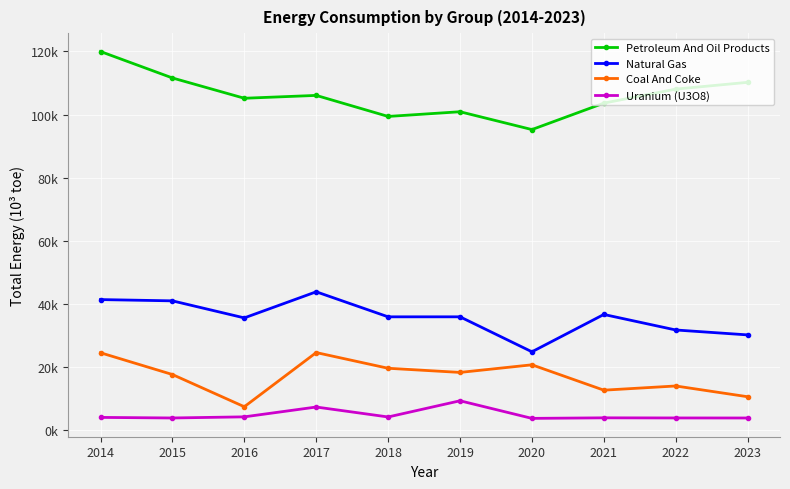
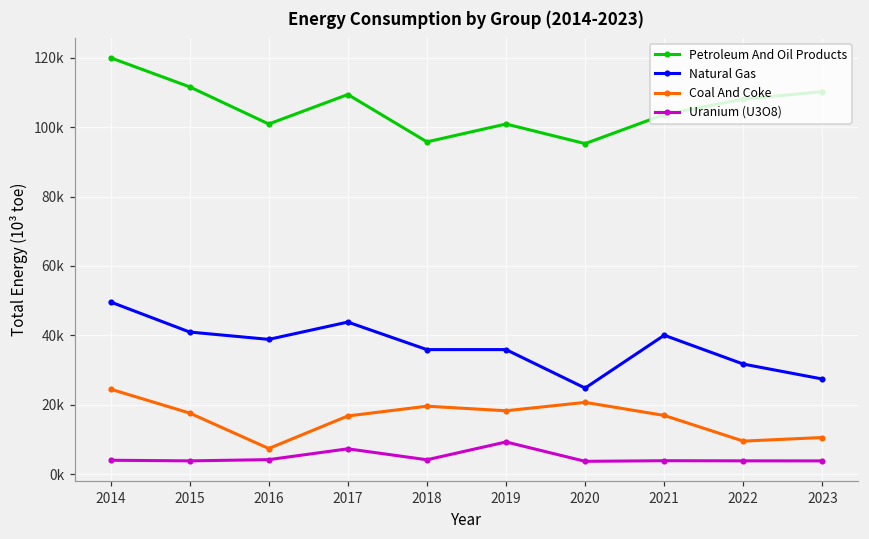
  {
    "Petroleum And Oil Products": {
      "2014": 120000,
      "2015": 112000,
-     "2016": 105000,
-     "2017": 106000,
-     "2018": 99000,
+     "2016": 101000,
+     "2017": 109000,
+     "2018": 96000,
      "2019": 101000,
      "2020": 95000
    },
    "Natural Gas": {
-     "2014": 41000,
+     "2014": 50000,
      "2015": 41000,
-     "2016": 36000,
+     "2016": 39000,
      "2017": 44000,
      "2018": 36000,
      "2019": 36000,
      "2020": 25000,
-     "2021": 37000,
+     "2021": 40000,
      "2022": 32000,
-     "2023": 30000
+     "2023": 27000
    },
    "Coal And Coke": {
      "2014": 25000,
      "2015": 18000,
      "2016": 7000,
-     "2017": 25000,
+     "2017": 17000,
      "2018": 20000,
      "2019": 18000,
      "2020": 21000,
-     "2021": 13000,
-     "2022": 14000,
+     "2021": 17000,
+     "2022": 10000,
      "2023": 11000
    },
    "Uranium (U3O8)": {
      "2014": 4000,
      "2015": 4000,
      "2016": 4000,
      "2017": 7000,
      "2018": 4000,
      "2019": 9000,
      "2020": 4000,
      "2021": 4000,
      "2022": 4000,
      "2023": 4000
    }
  }
